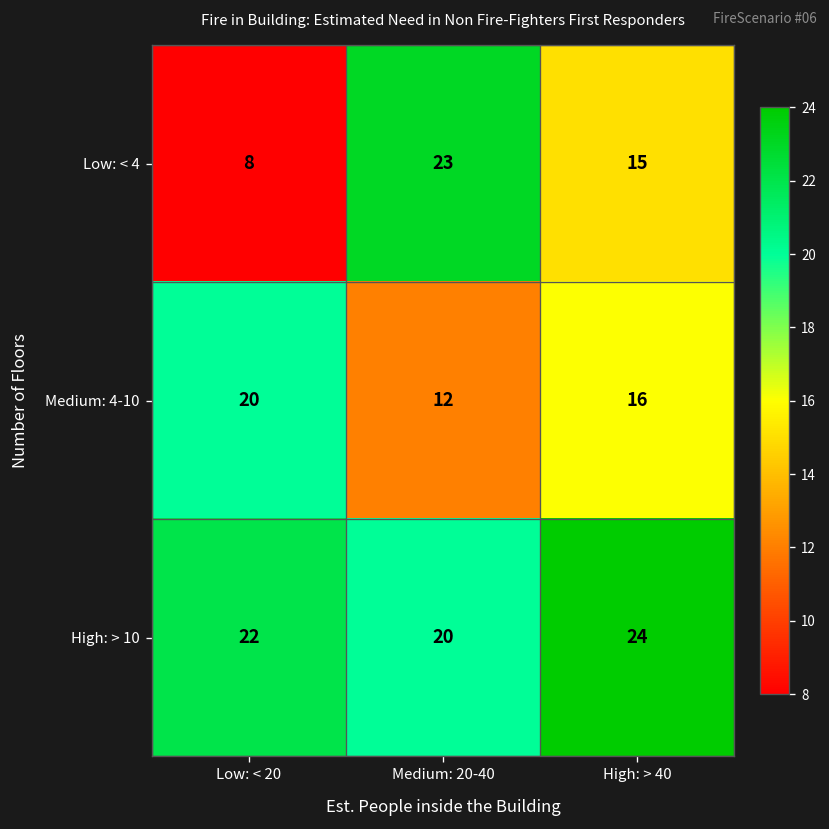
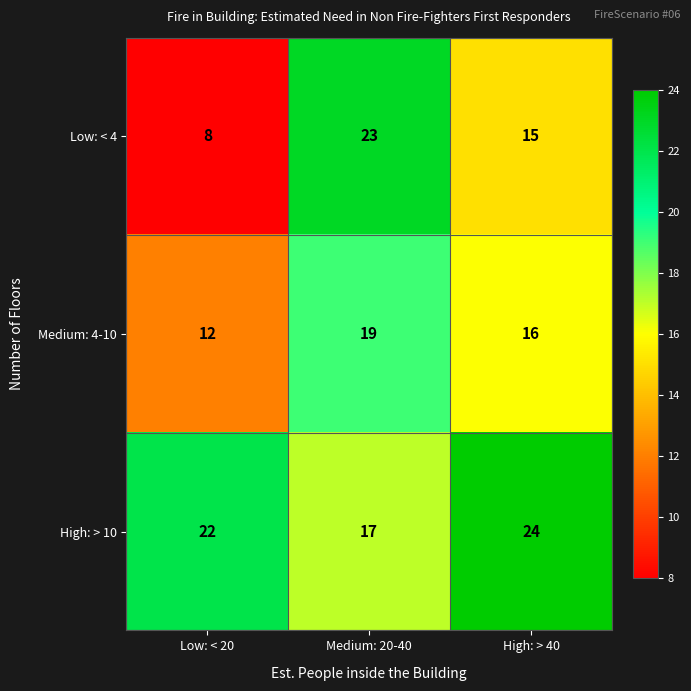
  {
    "Low: < 4": {
      "Low: < 20": 8,
      "Medium: 20-40": 23,
      "High: > 40": 15
    },
    "Medium: 4-10": {
-     "Low: < 20": 20,
-     "Medium: 20-40": 12,
+     "Low: < 20": 12,
+     "Medium: 20-40": 19,
      "High: > 40": 16
    },
    "High: > 10": {
      "Low: < 20": 22,
-     "Medium: 20-40": 20,
+     "Medium: 20-40": 17,
      "High: > 40": 24
    }
  }
